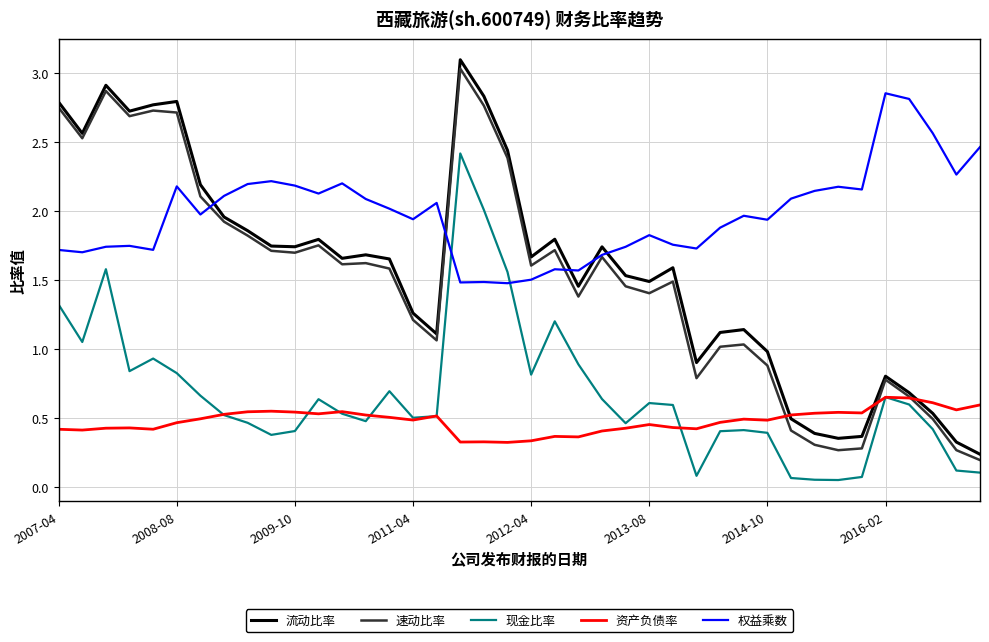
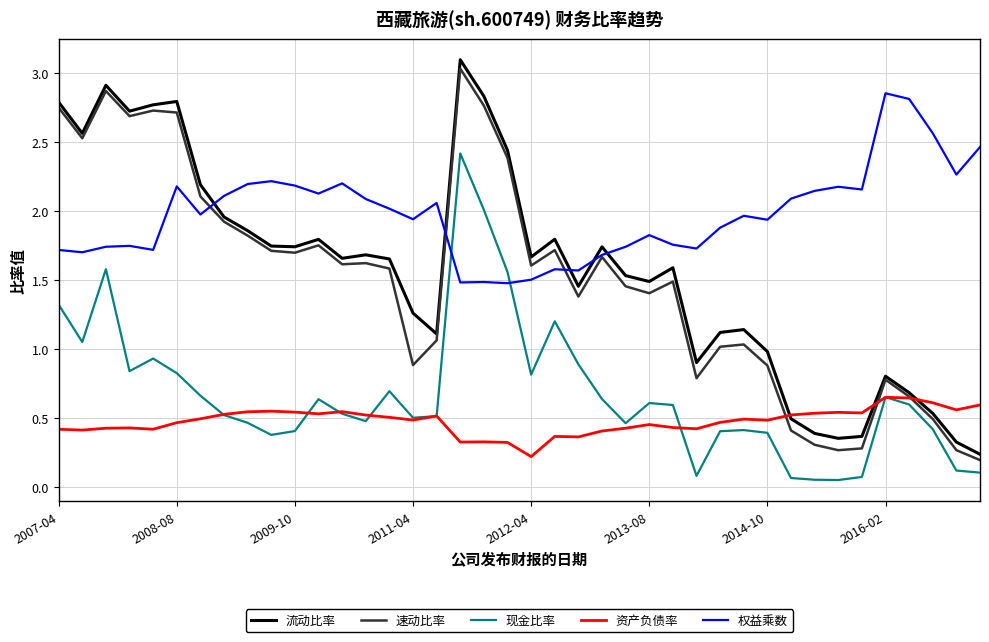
  {
    "流动比率": {
      "2007-04": 2.79,
      "2008-08": 2.79,
      "2009-10": 1.74,
      "2011-04": 1.26,
      "2012-04": 1.67,
      "2013-08": 1.49,
      "2014-10": 0.98,
      "2016-02": 0.80
    },
    "速动比率": {
      "2007-04": 2.75,
      "2008-08": 2.71,
      "2009-10": 1.70,
-     "2011-04": 1.21,
+     "2011-04": 0.88,
      "2012-04": 1.60,
      "2013-08": 1.40,
      "2014-10": 0.88,
      "2016-02": 0.78
    },
    "现金比率": {
      "2007-04": 1.32,
      "2008-08": 0.82,
      "2009-10": 0.40,
      "2012-04": 0.81,
      "2013-08": 0.61,
      "2014-10": 0.39
    },
    "资产负债率": {
      "2007-04": 0.42,
      "2008-08": 0.47,
      "2009-10": 0.54,
-     "2012-04": 0.33,
+     "2012-04": 0.22,
      "2013-08": 0.45,
      "2014-10": 0.48
    },
    "权益乘数": {
      "2007-04": 1.72,
      "2008-08": 2.18,
      "2009-10": 2.18,
      "2011-04": 1.94,
      "2012-04": 1.50,
      "2013-08": 1.82,
      "2014-10": 1.94,
      "2016-02": 2.85
    }
  }
